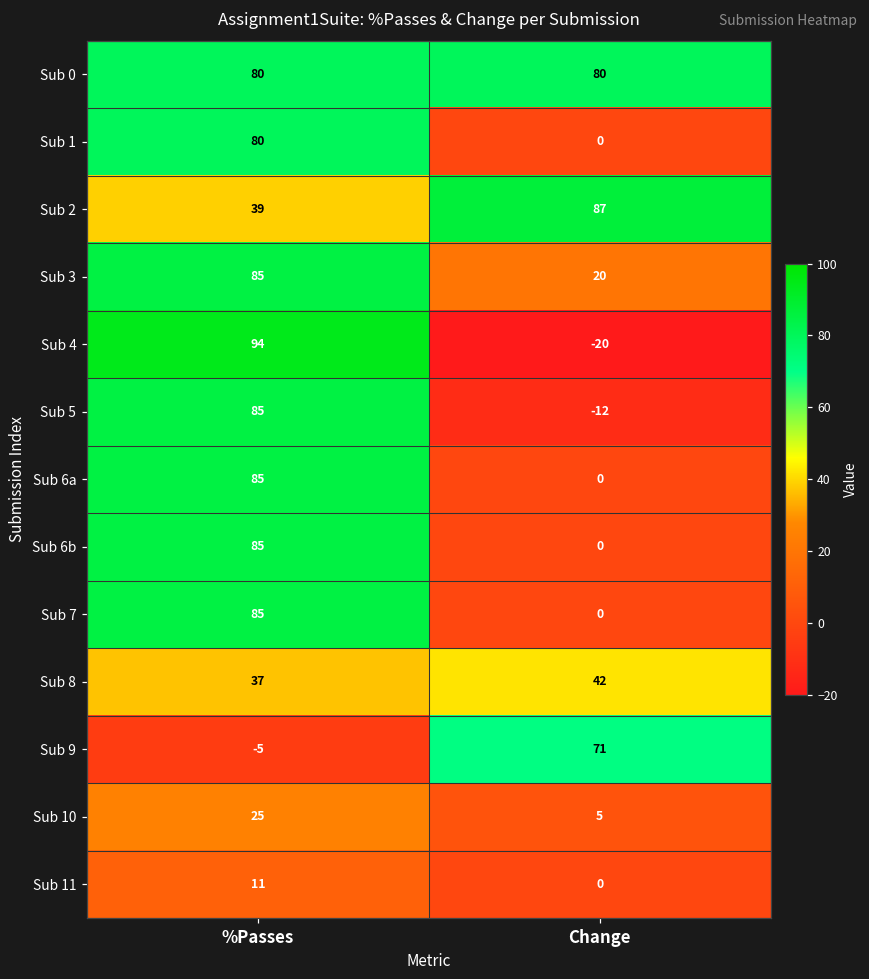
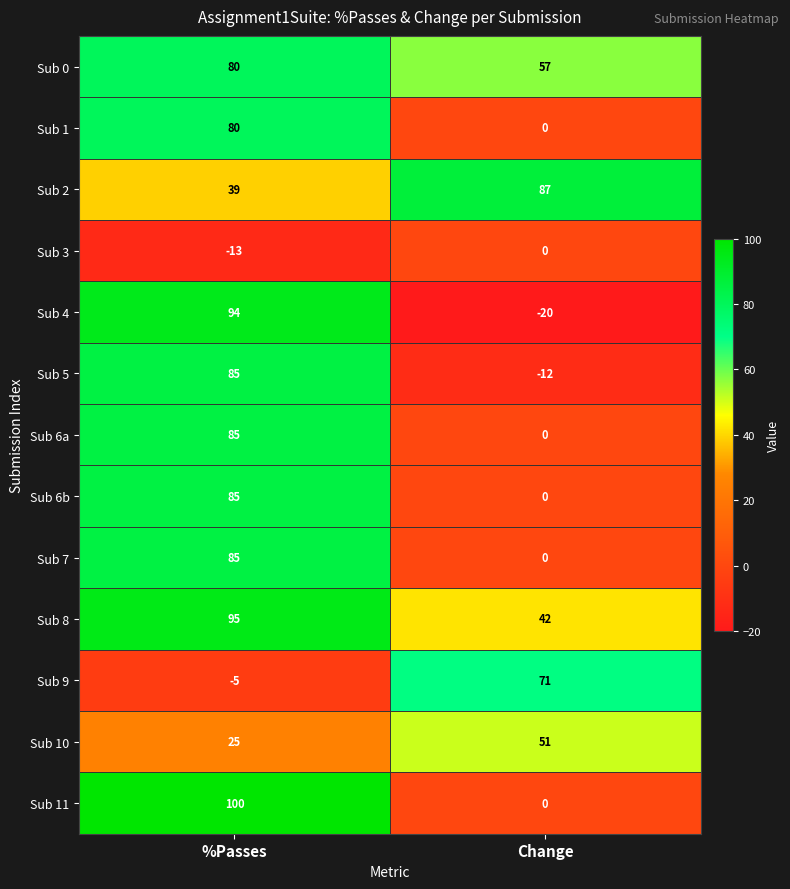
  {
    "Sub 0": {
      "%Passes": 80,
-     "Change": 80
+     "Change": 57
    },
    "Sub 1": {
      "%Passes": 80,
      "Change": 0
    },
    "Sub 2": {
      "%Passes": 39,
      "Change": 87
    },
    "Sub 3": {
-     "%Passes": 85,
-     "Change": 20
+     "%Passes": -13,
+     "Change": 0
    },
    "Sub 4": {
      "%Passes": 94,
      "Change": -20
    },
    "Sub 5": {
      "%Passes": 85,
      "Change": -12
    },
    "Sub 6a": {
      "%Passes": 85,
      "Change": 0
    },
    "Sub 6b": {
      "%Passes": 85,
      "Change": 0
    },
    "Sub 7": {
      "%Passes": 85,
      "Change": 0
    },
    "Sub 8": {
-     "%Passes": 37,
+     "%Passes": 95,
      "Change": 42
    },
    "Sub 9": {
      "%Passes": -5,
      "Change": 71
    },
    "Sub 10": {
      "%Passes": 25,
-     "Change": 5
+     "Change": 51
    },
    "Sub 11": {
-     "%Passes": 11,
+     "%Passes": 100,
      "Change": 0
    }
  }
